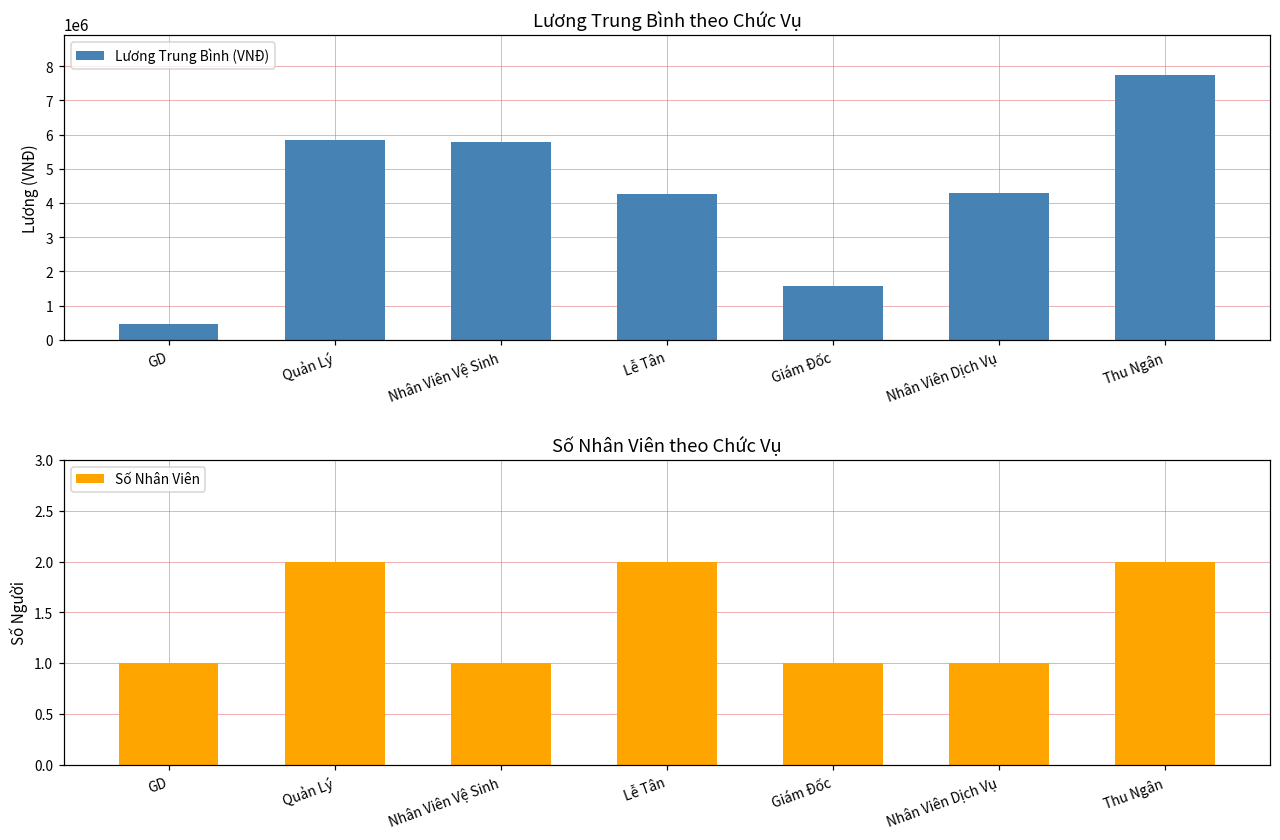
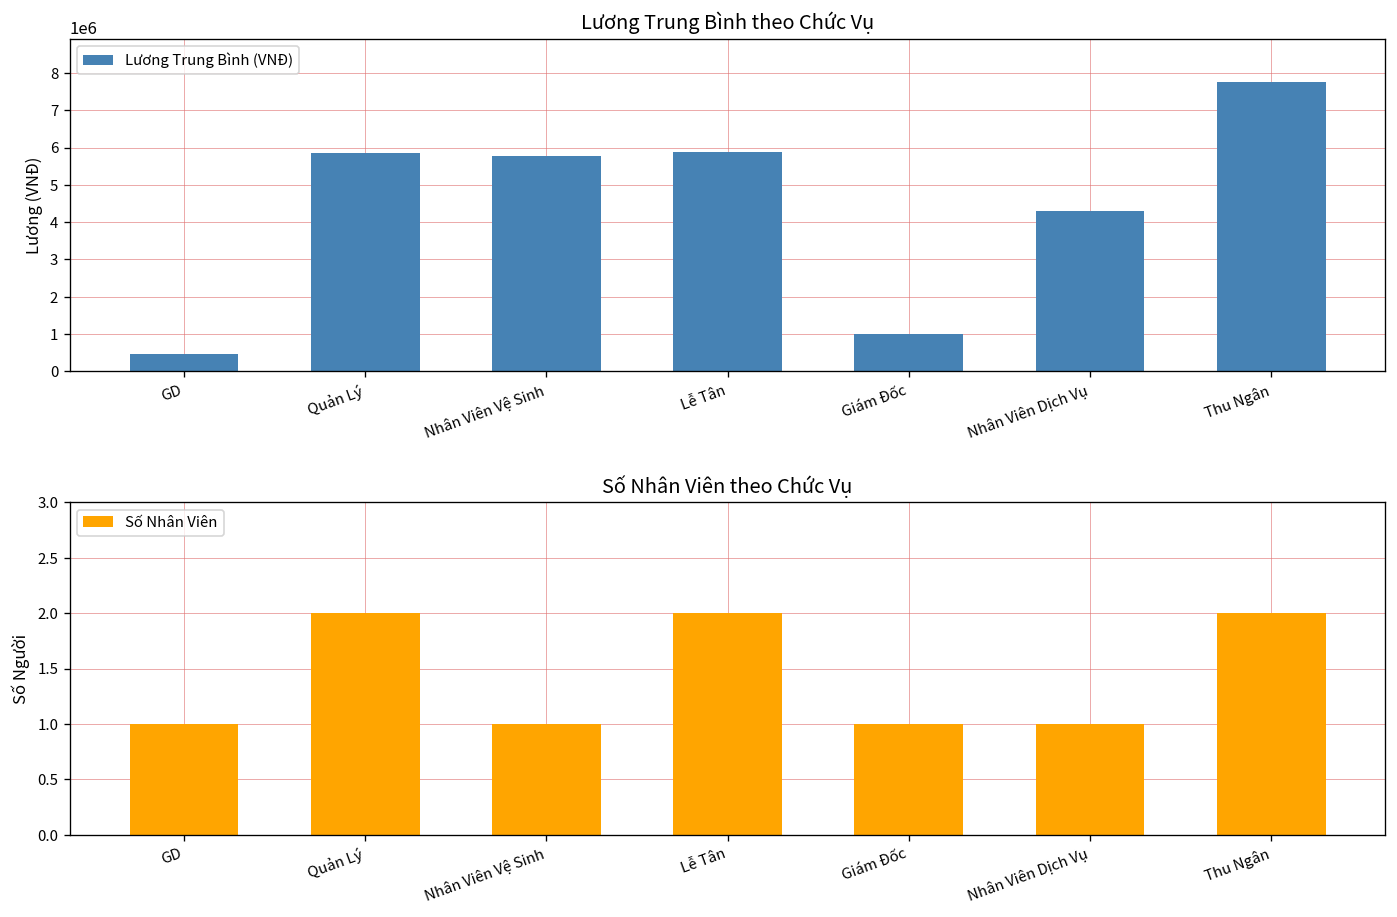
  {
    "Lương Trung Bình theo Chức Vụ": {
      "GD": 500000,
      "Quản Lý": 5900000,
      "Nhân Viên Vệ Sinh": 5800000,
-     "Lễ Tân": 4300000,
-     "Giám Đốc": 1600000,
+     "Lễ Tân": 5900000,
+     "Giám Đốc": 1000000,
      "Nhân Viên Dịch Vụ": 4300000,
      "Thu Ngân": 7800000
    },
    "Số Nhân Viên theo Chức Vụ": {
      "GD": 1.0,
      "Quản Lý": 2.0,
      "Nhân Viên Vệ Sinh": 1.0,
      "Lễ Tân": 2.0,
      "Giám Đốc": 1.0,
      "Nhân Viên Dịch Vụ": 1.0,
      "Thu Ngân": 2.0
    }
  }
